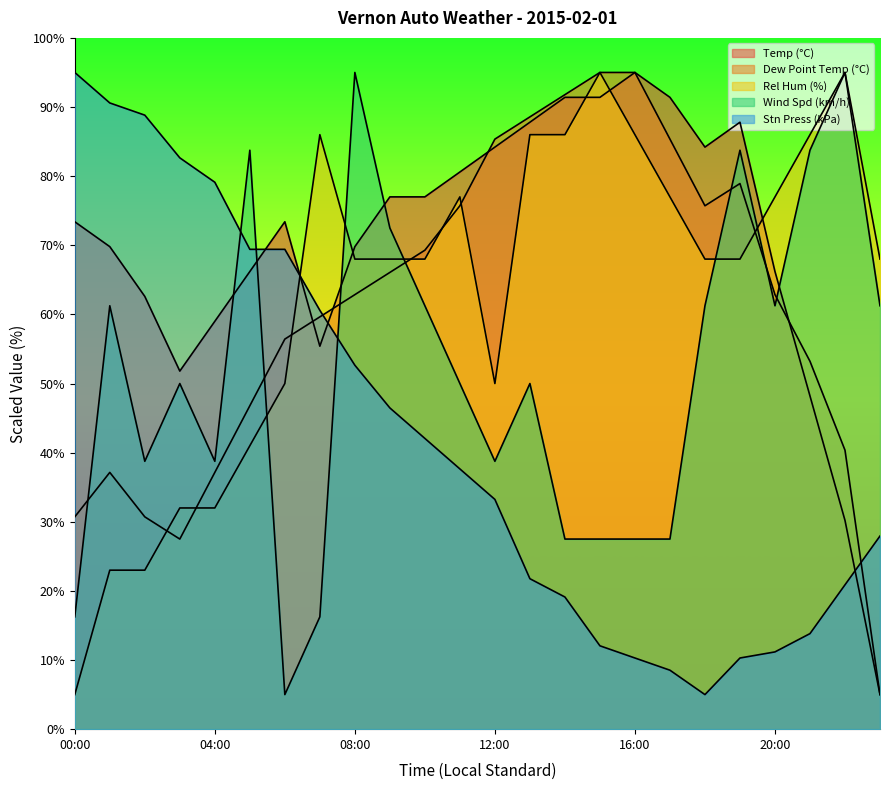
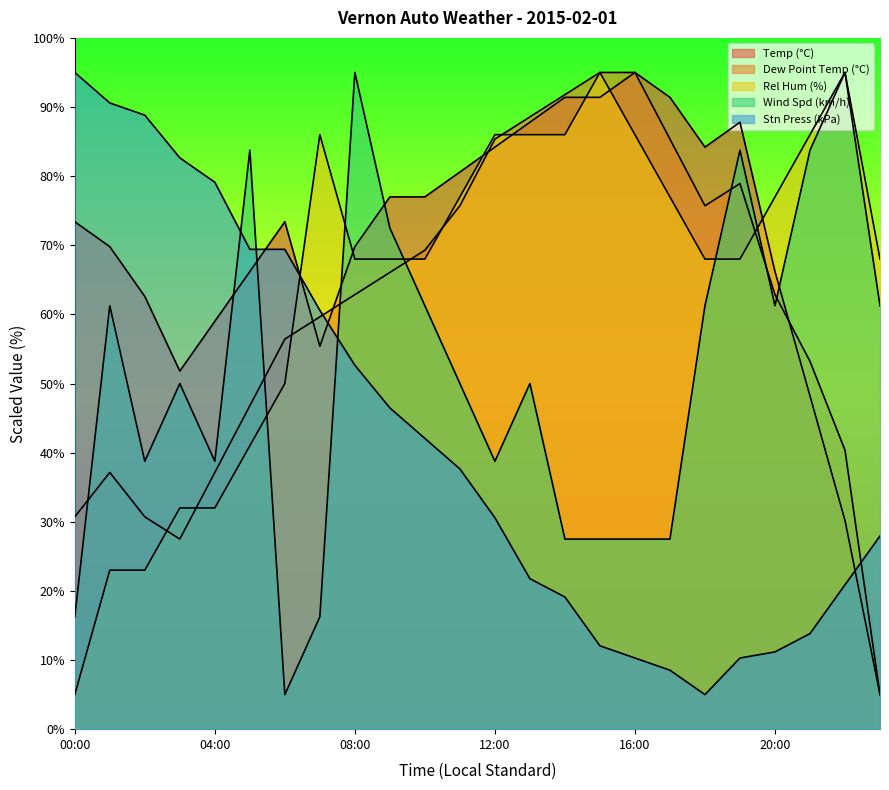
  {
    "Rel Hum (%)": {
      "00:00": "5%",
      "04:00": "32%",
      "08:00": "68%",
-     "12:00": "50%",
+     "12:00": "86%",
      "16:00": "86%",
      "20:00": "77%"
    },
    "Wind Spd (km/h)": {
      "00:00": "16%",
      "04:00": "39%",
      "08:00": "95%",
      "12:00": "39%",
      "16:00": "28%",
      "20:00": "61%"
    },
    "Stn Press (kPa)": {
      "00:00": "95%",
      "04:00": "79%",
      "08:00": "53%",
-     "12:00": "33%",
+     "12:00": "31%",
      "16:00": "10%",
      "20:00": "11%"
    }
  }
